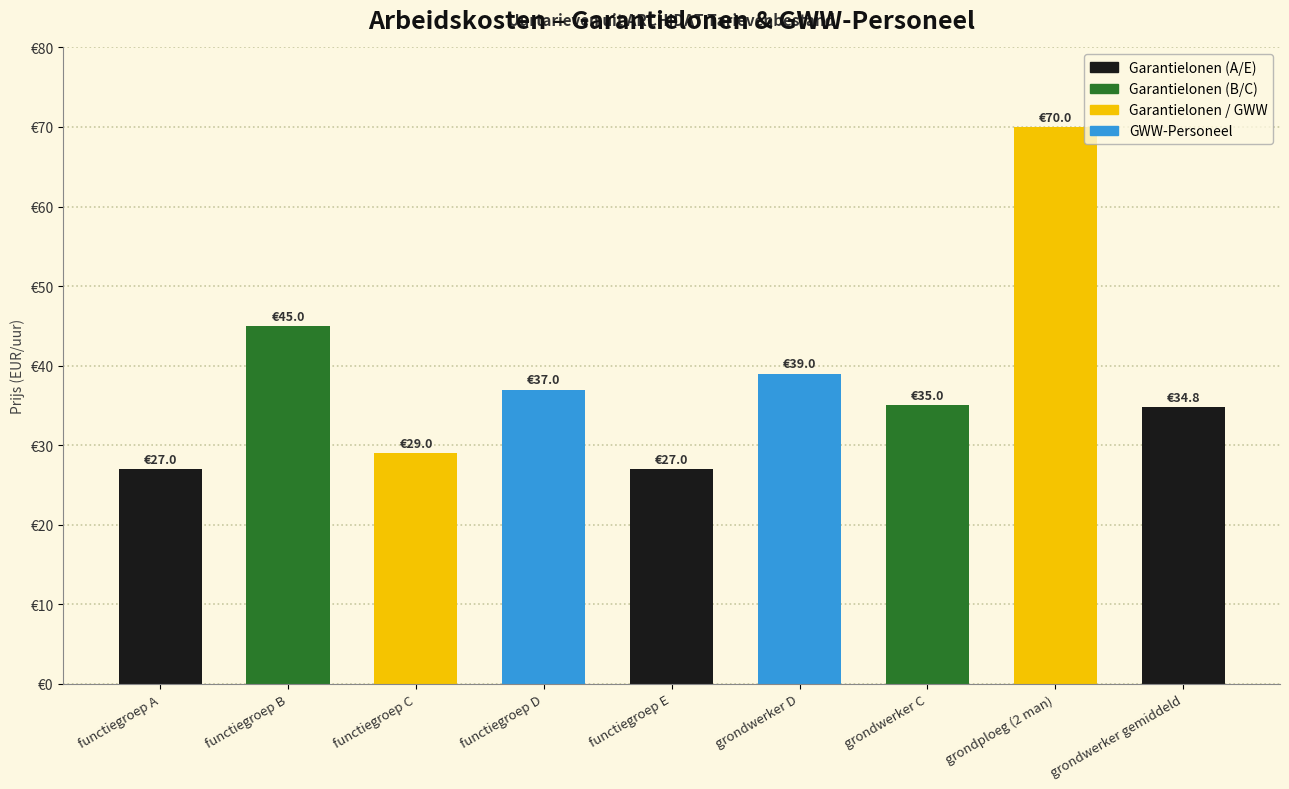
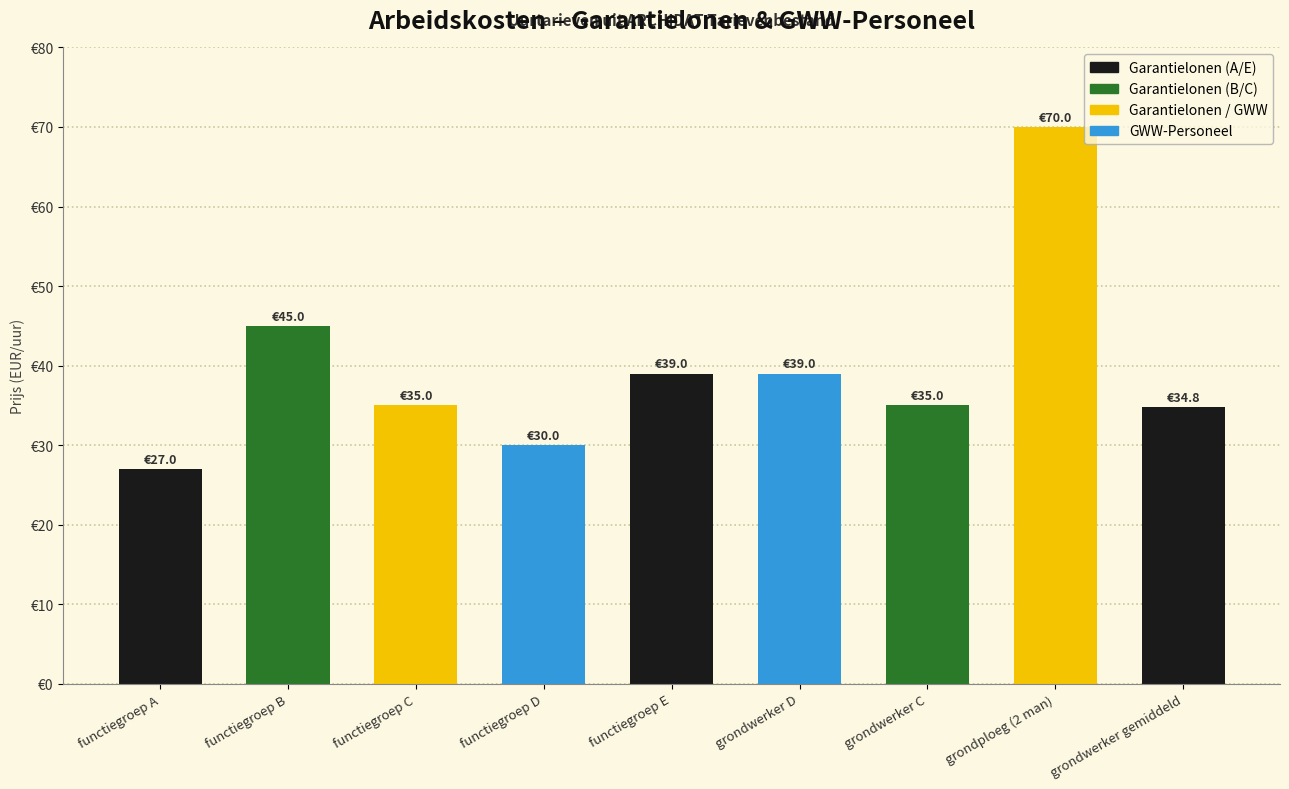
  {
    "functiegroep A": "€27.0",
    "functiegroep B": "€45.0",
-   "functiegroep C": "€29.0",
-   "functiegroep D": "€37.0",
-   "functiegroep E": "€27.0",
+   "functiegroep C": "€35.0",
+   "functiegroep D": "€30.0",
+   "functiegroep E": "€39.0",
    "grondwerker D": "€39.0",
    "grondwerker C": "€35.0",
    "grondploeg (2 man)": "€70.0",
    "grondwerker gemiddeld": "€34.8"
  }
